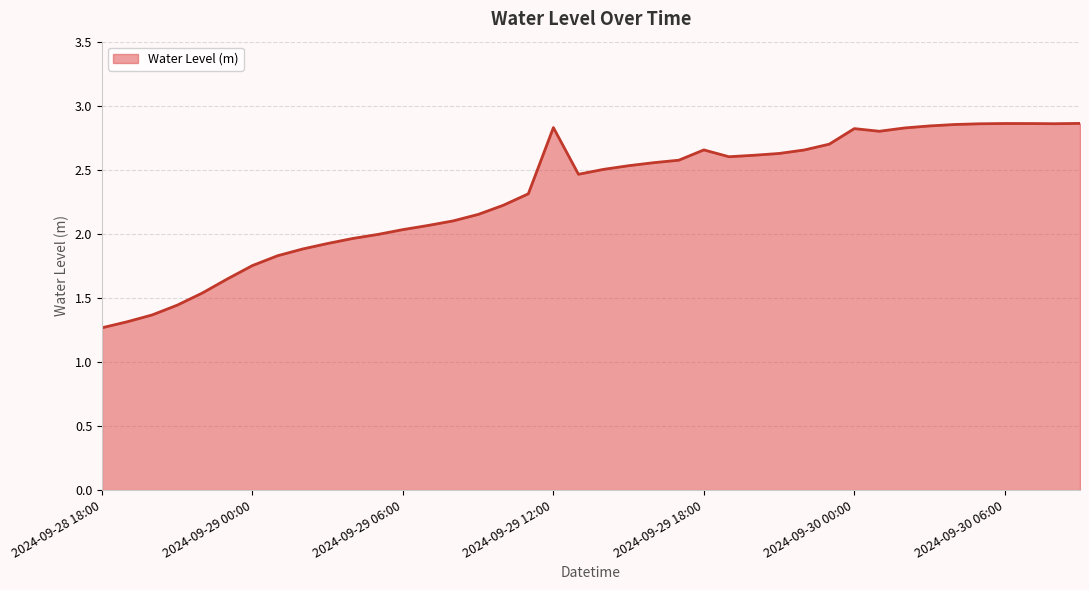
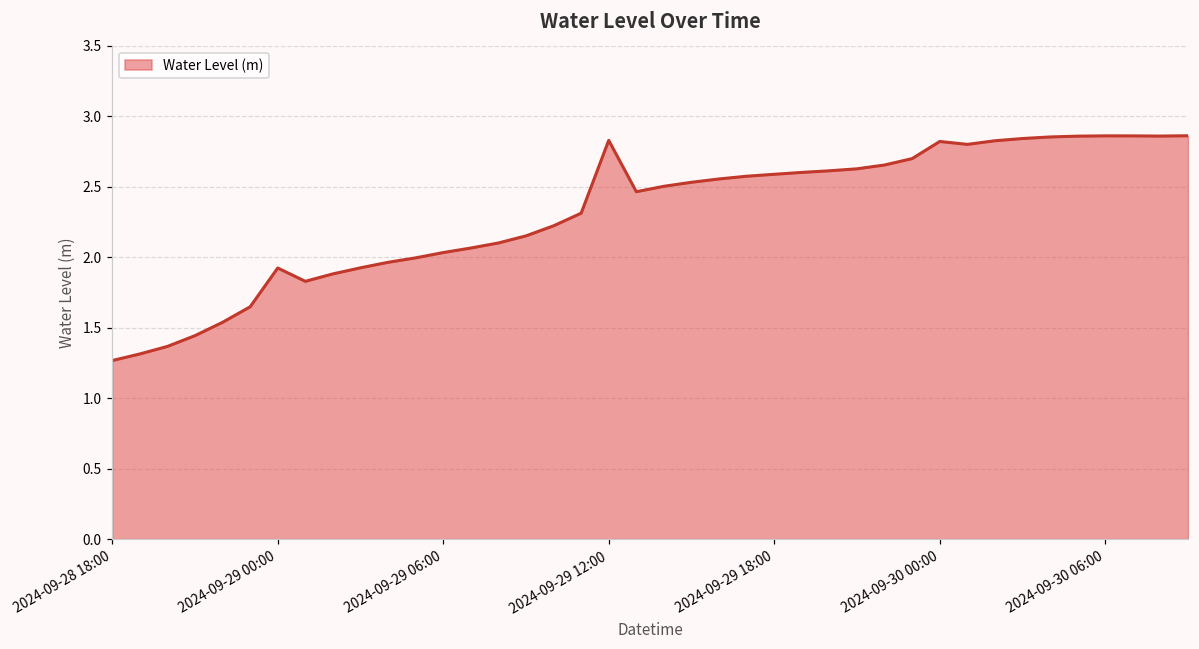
  {
    "2024-09-28 18:00": 1.27,
-   "2024-09-29 00:00": 1.75,
+   "2024-09-29 00:00": 1.92,
    "2024-09-29 06:00": 2.03,
    "2024-09-29 12:00": 2.83,
-   "2024-09-29 18:00": 2.66,
+   "2024-09-29 18:00": 2.59,
    "2024-09-30 00:00": 2.82,
    "2024-09-30 06:00": 2.86
  }
